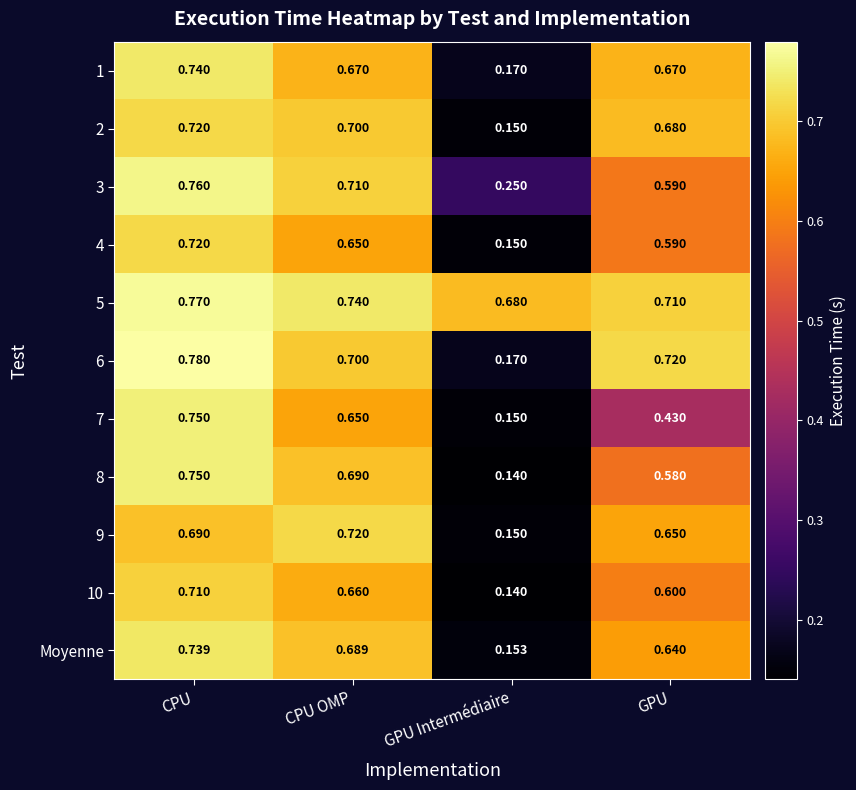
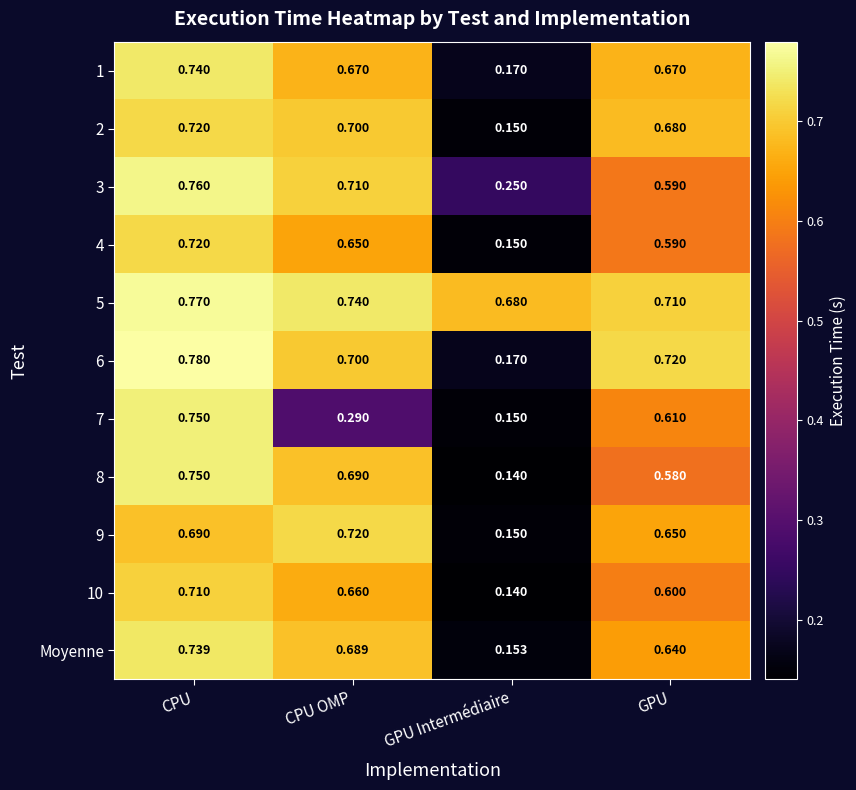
  {
    "1": {
      "CPU": 0.740,
      "CPU OMP": 0.670,
      "GPU Intermédiaire": 0.170,
      "GPU": 0.670
    },
    "2": {
      "CPU": 0.720,
      "CPU OMP": 0.700,
      "GPU Intermédiaire": 0.150,
      "GPU": 0.680
    },
    "3": {
      "CPU": 0.760,
      "CPU OMP": 0.710,
      "GPU Intermédiaire": 0.250,
      "GPU": 0.590
    },
    "4": {
      "CPU": 0.720,
      "CPU OMP": 0.650,
      "GPU Intermédiaire": 0.150,
      "GPU": 0.590
    },
    "5": {
      "CPU": 0.770,
      "CPU OMP": 0.740,
      "GPU Intermédiaire": 0.680,
      "GPU": 0.710
    },
    "6": {
      "CPU": 0.780,
      "CPU OMP": 0.700,
      "GPU Intermédiaire": 0.170,
      "GPU": 0.720
    },
    "7": {
      "CPU": 0.750,
-     "CPU OMP": 0.650,
+     "CPU OMP": 0.290,
      "GPU Intermédiaire": 0.150,
-     "GPU": 0.430
+     "GPU": 0.610
    },
    "8": {
      "CPU": 0.750,
      "CPU OMP": 0.690,
      "GPU Intermédiaire": 0.140,
      "GPU": 0.580
    },
    "9": {
      "CPU": 0.690,
      "CPU OMP": 0.720,
      "GPU Intermédiaire": 0.150,
      "GPU": 0.650
    },
    "10": {
      "CPU": 0.710,
      "CPU OMP": 0.660,
      "GPU Intermédiaire": 0.140,
      "GPU": 0.600
    },
    "Moyenne": {
      "CPU": 0.739,
      "CPU OMP": 0.689,
      "GPU Intermédiaire": 0.153,
      "GPU": 0.640
    }
  }
